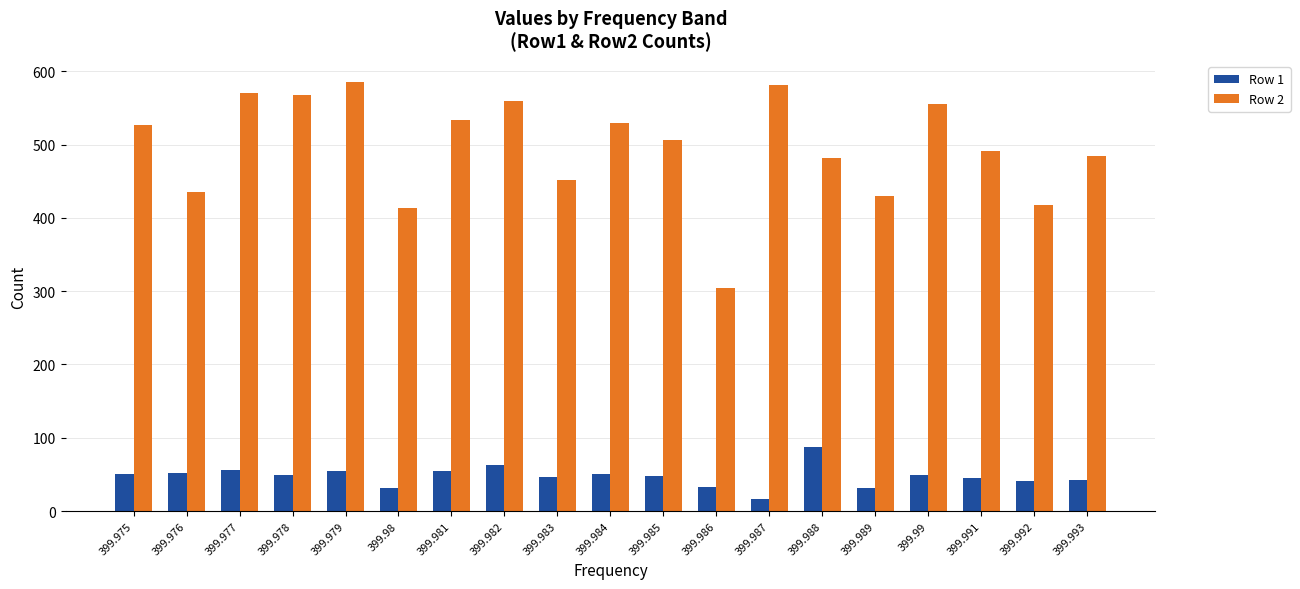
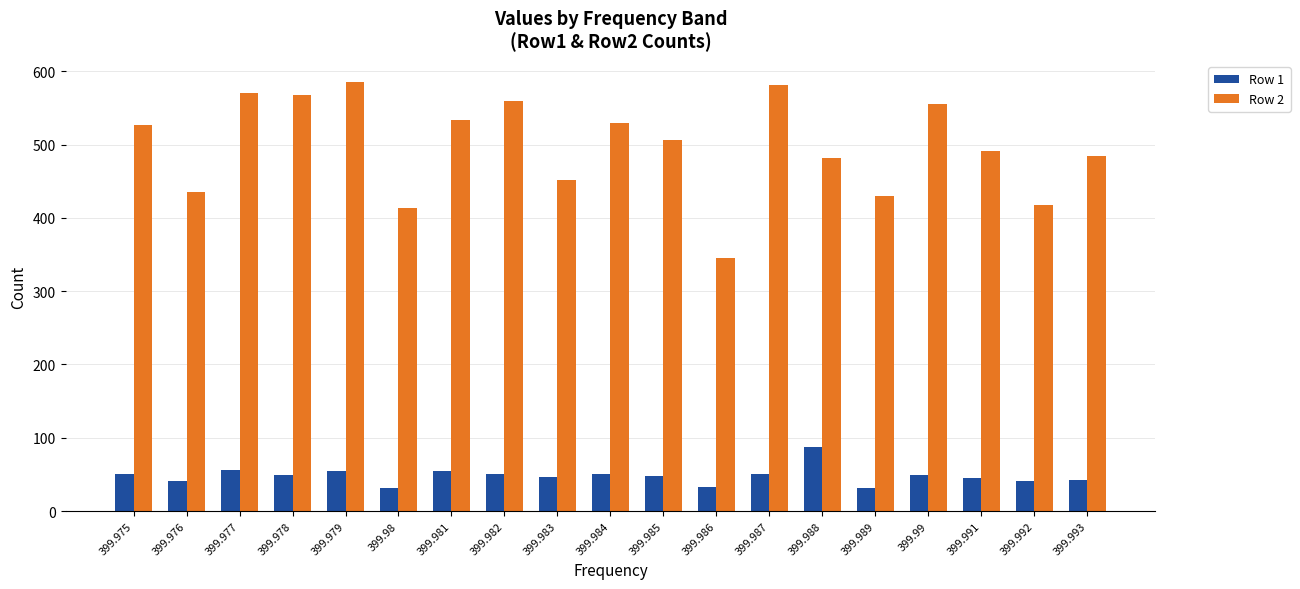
  {
    "Row 1": {
      "399.975": 50,
-     "399.976": 50,
+     "399.976": 40,
      "399.977": 60,
      "399.978": 50,
      "399.979": 50,
      "399.98": 30,
      "399.981": 60,
-     "399.982": 60,
+     "399.982": 50,
      "399.983": 50,
      "399.984": 50,
      "399.985": 50,
      "399.986": 30,
-     "399.987": 20,
+     "399.987": 50,
      "399.988": 90,
      "399.989": 30,
      "399.99": 50,
      "399.991": 50,
      "399.992": 40,
      "399.993": 40
    },
    "Row 2": {
      "399.975": 530,
      "399.976": 440,
      "399.977": 570,
      "399.978": 570,
      "399.979": 590,
      "399.98": 410,
      "399.981": 530,
      "399.982": 560,
      "399.983": 450,
      "399.984": 530,
      "399.985": 510,
-     "399.986": 300,
+     "399.986": 350,
      "399.987": 580,
      "399.988": 480,
      "399.989": 430,
      "399.99": 560,
      "399.991": 490,
      "399.992": 420,
      "399.993": 490
    }
  }
